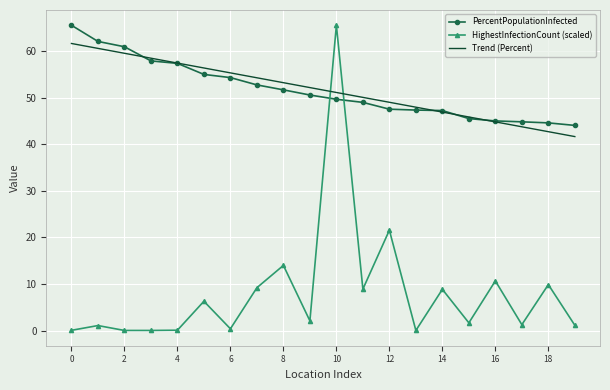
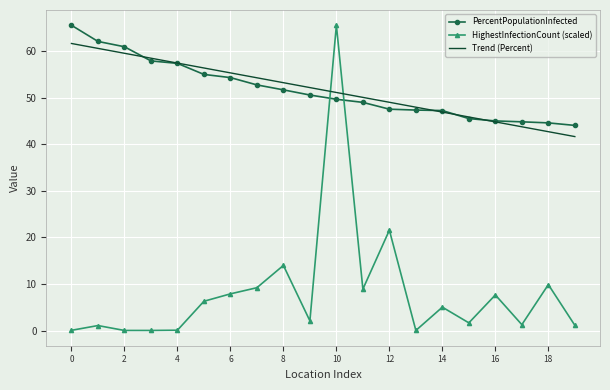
  {
    "HighestInfectionCount (scaled)": {
      "0": 0,
      "2": 0,
      "4": 0,
-     "6": 0,
+     "6": 8,
      "8": 14,
      "10": 66,
      "12": 22,
-     "14": 9,
-     "16": 11,
+     "14": 5,
+     "16": 8,
      "18": 10
    }
  }
